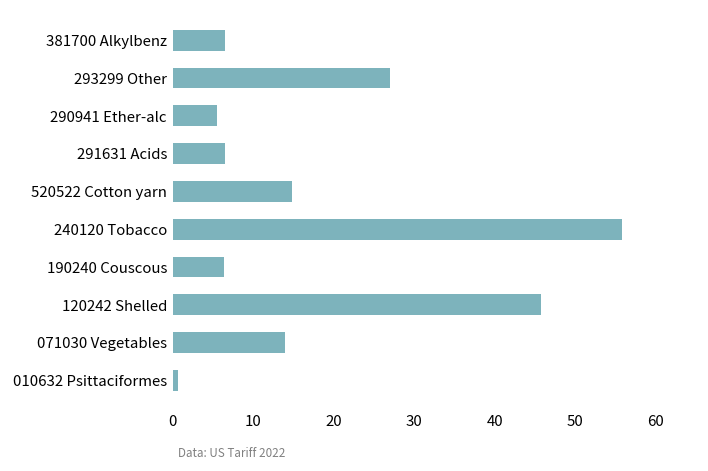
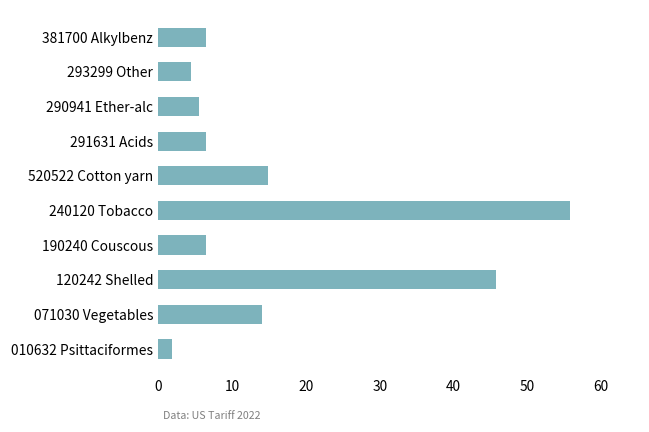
  {
    "381700 Alkylbenz": 7,
-   "293299 Other": 27,
+   "293299 Other": 4,
    "290941 Ether-alc": 6,
    "291631 Acids": 7,
    "520522 Cotton yarn": 15,
    "240120 Tobacco": 56,
    "190240 Couscous": 6,
    "120242 Shelled": 46,
    "071030 Vegetables": 14,
-   "010632 Psittaciformes": 1
+   "010632 Psittaciformes": 2
  }
